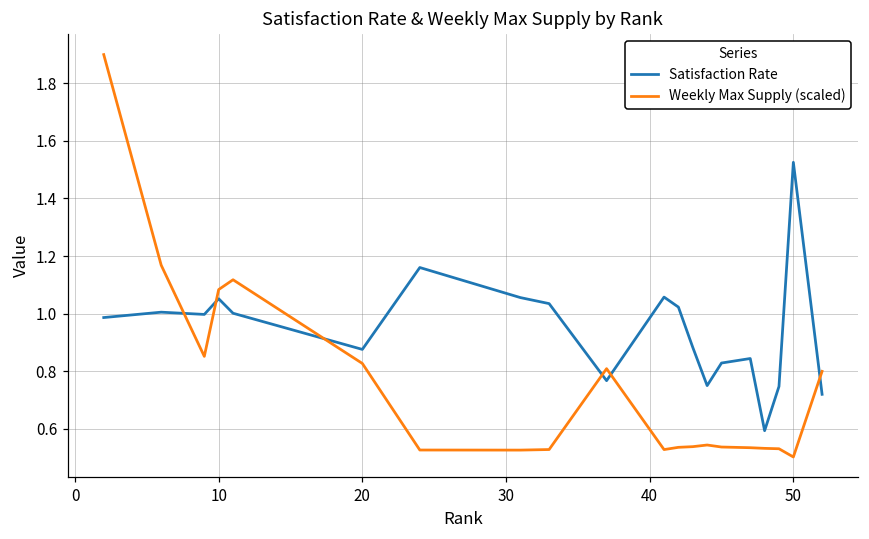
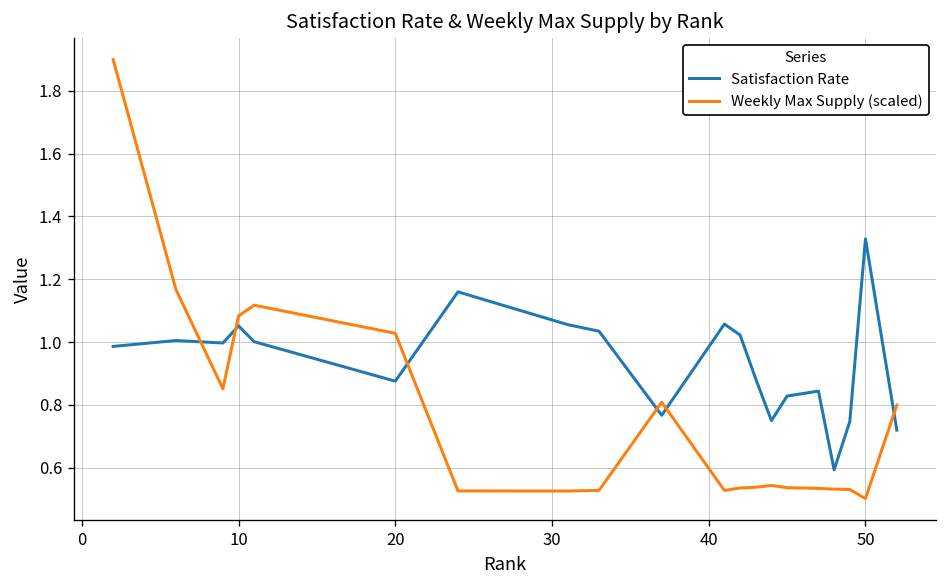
  {
    "Satisfaction Rate": {
      "10": 1.05,
      "20": 0.88,
-     "50": 1.53
+     "50": 1.33
    },
    "Weekly Max Supply (scaled)": {
      "10": 1.08,
-     "20": 0.83,
+     "20": 1.03,
      "50": 0.50
    }
  }
